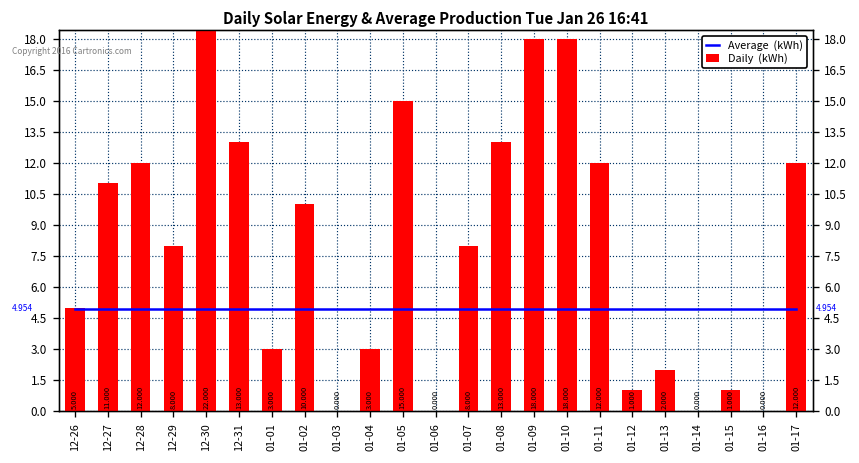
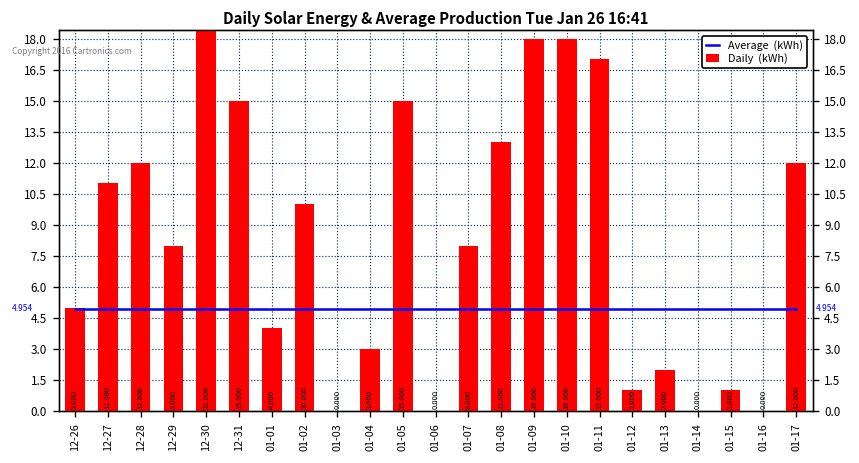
  {
    "Daily (kWh)": {
      "12-26": 5.000,
      "12-27": 11.000,
      "12-28": 12.000,
      "12-29": 8.000,
-     "12-31": 13.000,
-     "01-01": 3.000,
+     "12-31": 15.000,
+     "01-01": 4.000,
      "01-02": 10.000,
      "01-03": 0.000,
      "01-04": 3.000,
      "01-05": 15.000,
      "01-06": 0.000,
      "01-07": 8.000,
      "01-08": 13.000,
      "01-09": 18.000,
      "01-10": 18.000,
-     "01-11": 12.000,
+     "01-11": 17.000,
      "01-12": 1.000,
      "01-13": 2.000,
      "01-14": 0.000,
      "01-15": 1.000,
      "01-16": 0.000,
      "01-17": 12.000
    },
    "Average (kWh)": {
      "01-17": 4.954
    }
  }
